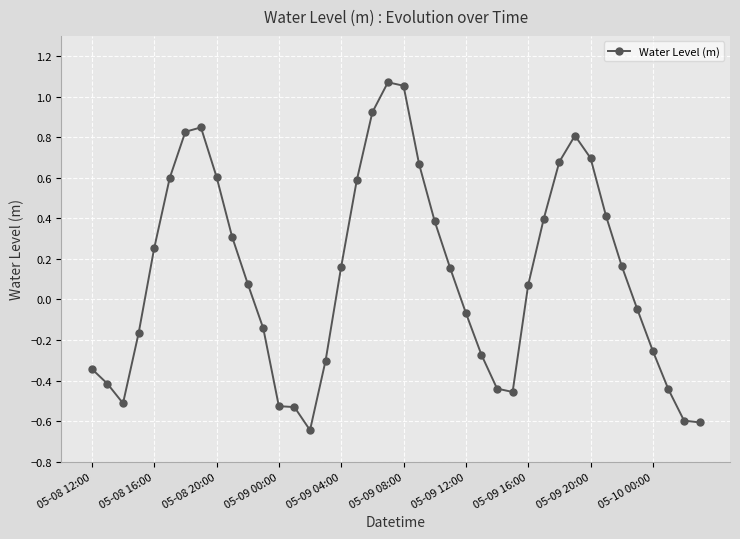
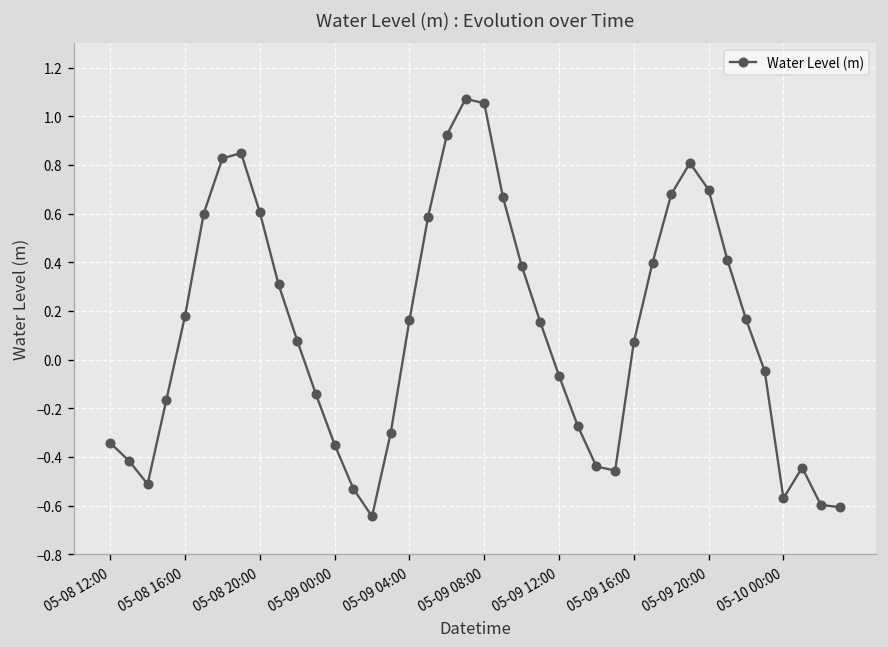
  {
    "05-08 12:00": -0.34,
-   "05-08 16:00": 0.25,
+   "05-08 16:00": 0.18,
    "05-08 20:00": 0.61,
-   "05-09 00:00": -0.53,
+   "05-09 00:00": -0.35,
    "05-09 04:00": 0.16,
    "05-09 08:00": 1.05,
    "05-09 12:00": -0.07,
    "05-09 16:00": 0.07,
    "05-09 20:00": 0.70,
-   "05-10 00:00": -0.25
+   "05-10 00:00": -0.57
  }
